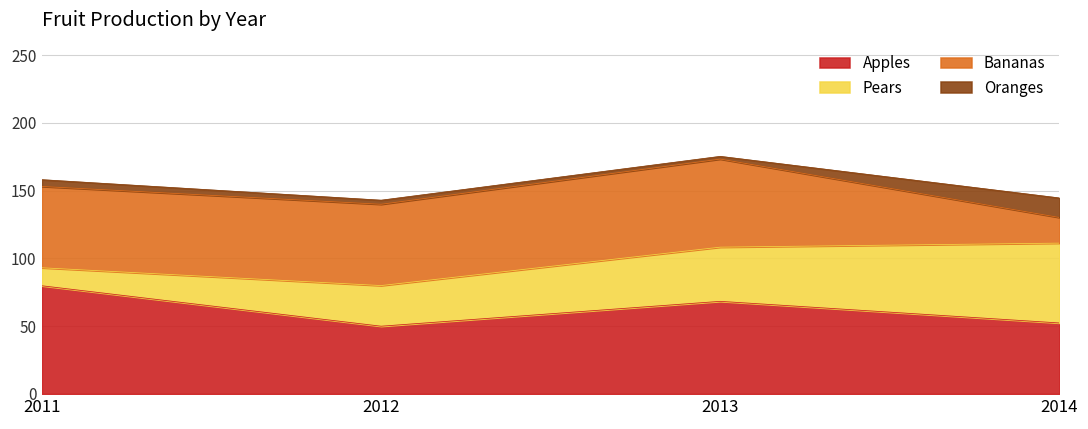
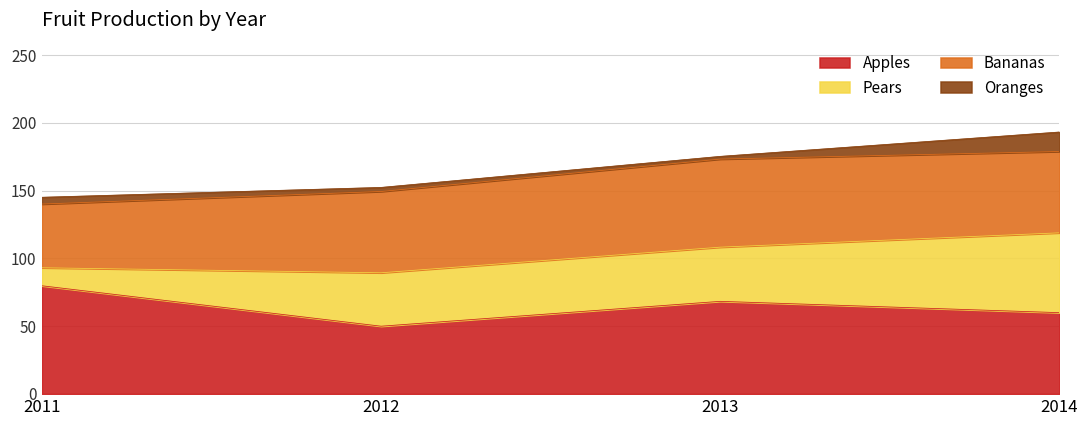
  {
    "Apples": {
      "2011": 80,
      "2012": 50,
      "2013": 68,
-     "2014": 52
+     "2014": 60
    },
    "Pears": {
      "2011": 13,
-     "2012": 30,
+     "2012": 39,
      "2013": 40,
      "2014": 59
    },
    "Bananas": {
-     "2011": 60,
+     "2011": 47,
      "2012": 60,
-     "2014": 19
+     "2014": 60
    },
    "Oranges": {
      "2011": 5,
      "2012": 3,
      "2014": 14
    }
  }
